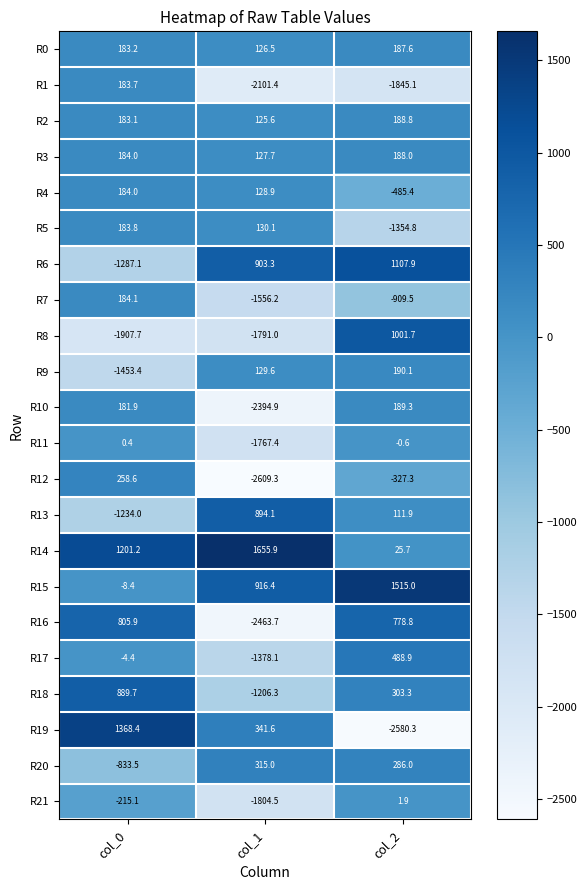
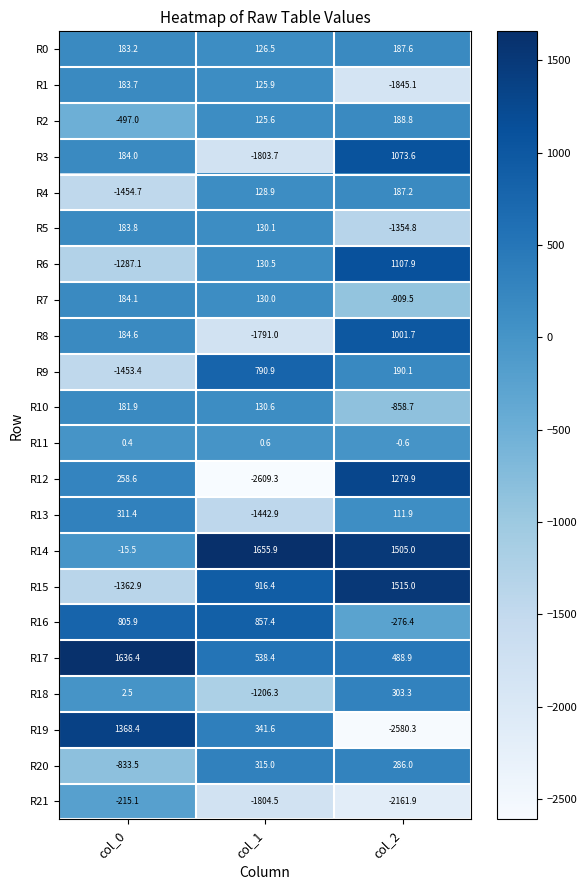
  {
    "R0": {
      "col_0": 183.2,
      "col_1": 126.5,
      "col_2": 187.6
    },
    "R1": {
      "col_0": 183.7,
-     "col_1": -2101.4,
+     "col_1": 125.9,
      "col_2": -1845.1
    },
    "R2": {
-     "col_0": 183.1,
+     "col_0": -497.0,
      "col_1": 125.6,
      "col_2": 188.8
    },
    "R3": {
      "col_0": 184.0,
-     "col_1": 127.7,
-     "col_2": 188.0
+     "col_1": -1803.7,
+     "col_2": 1073.6
    },
    "R4": {
-     "col_0": 184.0,
+     "col_0": -1454.7,
      "col_1": 128.9,
-     "col_2": -485.4
+     "col_2": 187.2
    },
    "R5": {
      "col_0": 183.8,
      "col_1": 130.1,
      "col_2": -1354.8
    },
    "R6": {
      "col_0": -1287.1,
-     "col_1": 903.3,
+     "col_1": 130.5,
      "col_2": 1107.9
    },
    "R7": {
      "col_0": 184.1,
-     "col_1": -1556.2,
+     "col_1": 130.0,
      "col_2": -909.5
    },
    "R8": {
-     "col_0": -1907.7,
+     "col_0": 184.6,
      "col_1": -1791.0,
      "col_2": 1001.7
    },
    "R9": {
      "col_0": -1453.4,
-     "col_1": 129.6,
+     "col_1": 790.9,
      "col_2": 190.1
    },
    "R10": {
      "col_0": 181.9,
-     "col_1": -2394.9,
-     "col_2": 189.3
+     "col_1": 130.6,
+     "col_2": -858.7
    },
    "R11": {
      "col_0": 0.4,
-     "col_1": -1767.4,
+     "col_1": 0.6,
      "col_2": -0.6
    },
    "R12": {
      "col_0": 258.6,
      "col_1": -2609.3,
-     "col_2": -327.3
+     "col_2": 1279.9
    },
    "R13": {
-     "col_0": -1234.0,
-     "col_1": 894.1,
+     "col_0": 311.4,
+     "col_1": -1442.9,
      "col_2": 111.9
    },
    "R14": {
-     "col_0": 1201.2,
+     "col_0": -15.5,
      "col_1": 1655.9,
-     "col_2": 25.7
+     "col_2": 1505.0
    },
    "R15": {
-     "col_0": -8.4,
+     "col_0": -1362.9,
      "col_1": 916.4,
      "col_2": 1515.0
    },
    "R16": {
      "col_0": 805.9,
-     "col_1": -2463.7,
-     "col_2": 778.8
+     "col_1": 857.4,
+     "col_2": -276.4
    },
    "R17": {
-     "col_0": -4.4,
-     "col_1": -1378.1,
+     "col_0": 1636.4,
+     "col_1": 538.4,
      "col_2": 488.9
    },
    "R18": {
-     "col_0": 889.7,
+     "col_0": 2.5,
      "col_1": -1206.3,
      "col_2": 303.3
    },
    "R19": {
      "col_0": 1368.4,
      "col_1": 341.6,
      "col_2": -2580.3
    },
    "R20": {
      "col_0": -833.5,
      "col_1": 315.0,
      "col_2": 286.0
    },
    "R21": {
      "col_0": -215.1,
      "col_1": -1804.5,
-     "col_2": 1.9
+     "col_2": -2161.9
    }
  }
